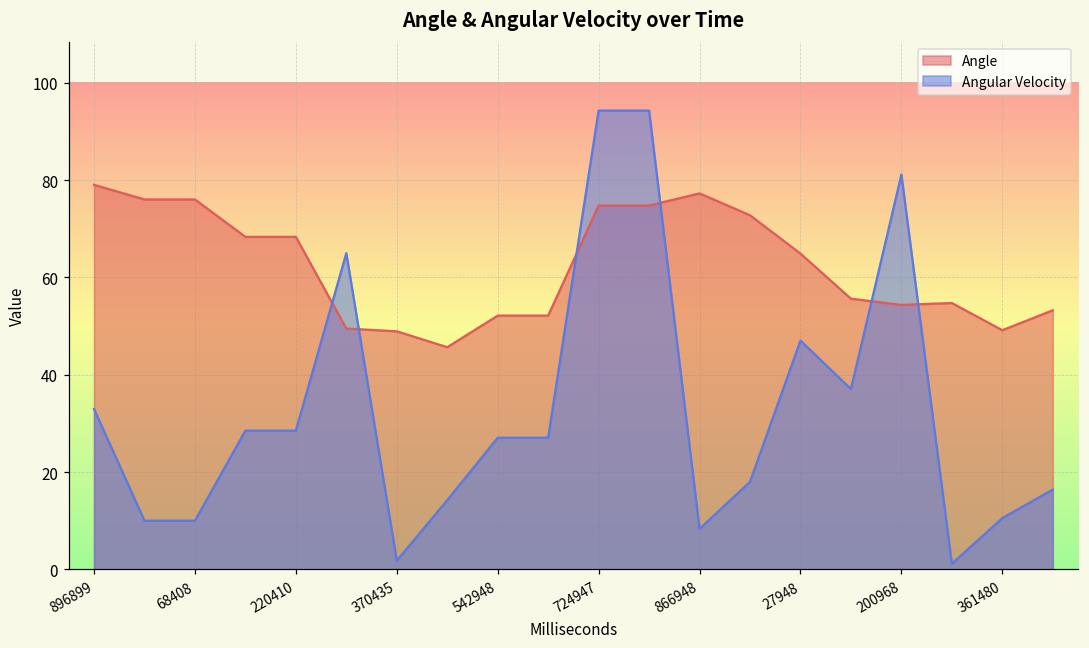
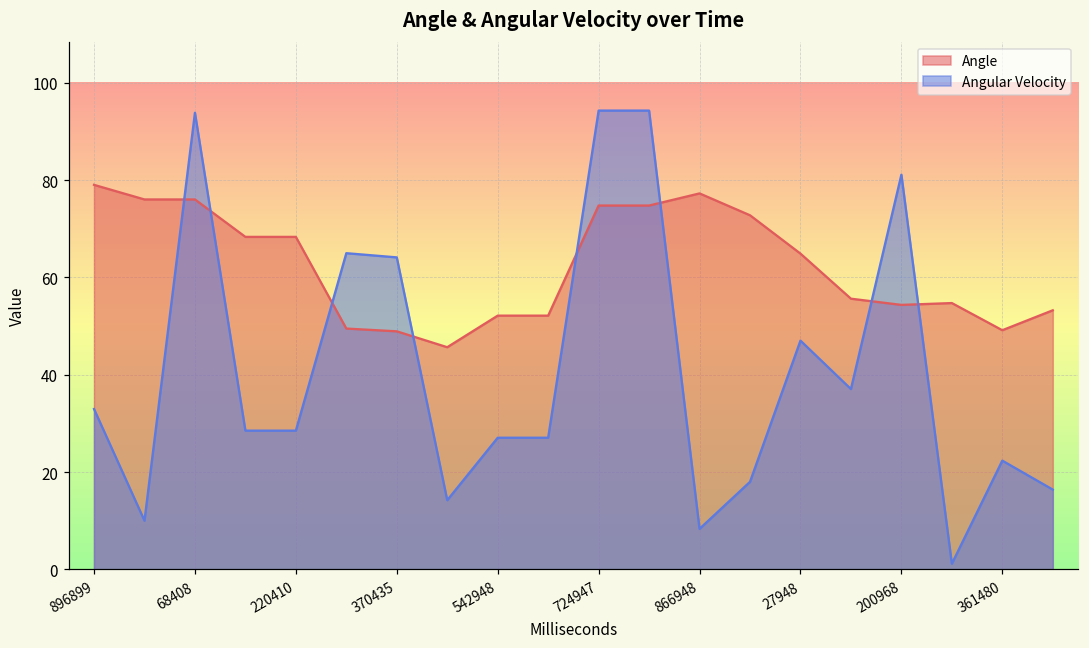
  {
    "Angle": {
      "896899": 79,
      "68408": 76,
      "220410": 68,
      "370435": 49,
      "542948": 52,
      "724947": 75,
      "866948": 77,
      "27948": 65,
      "200968": 54,
      "361480": 49
    },
    "Angular Velocity": {
      "896899": 33,
-     "68408": 10,
+     "68408": 94,
      "220410": 29,
-     "370435": 2,
+     "370435": 64,
      "542948": 27,
      "724947": 94,
      "866948": 8,
      "27948": 47,
      "200968": 81,
-     "361480": 11
+     "361480": 22
    }
  }
